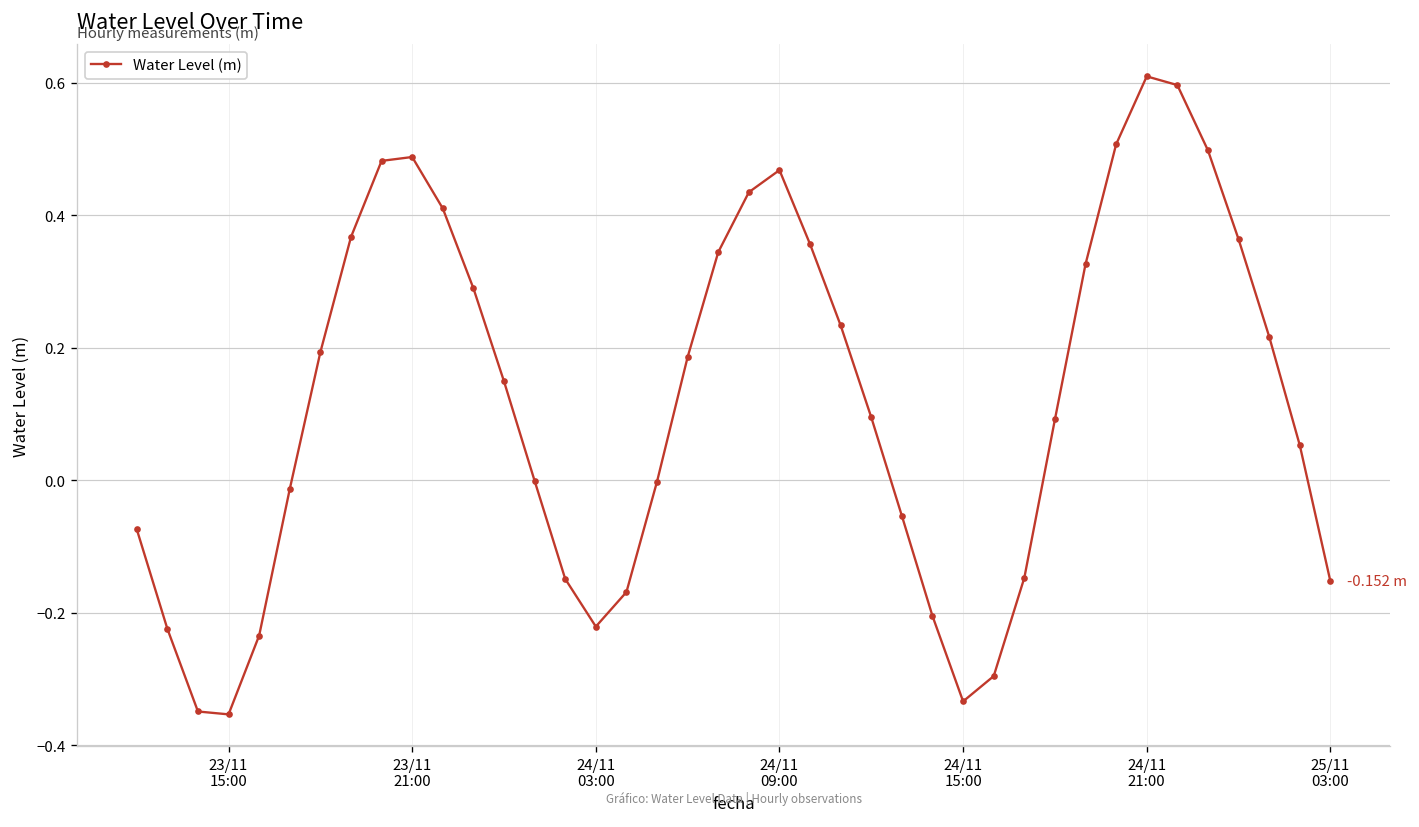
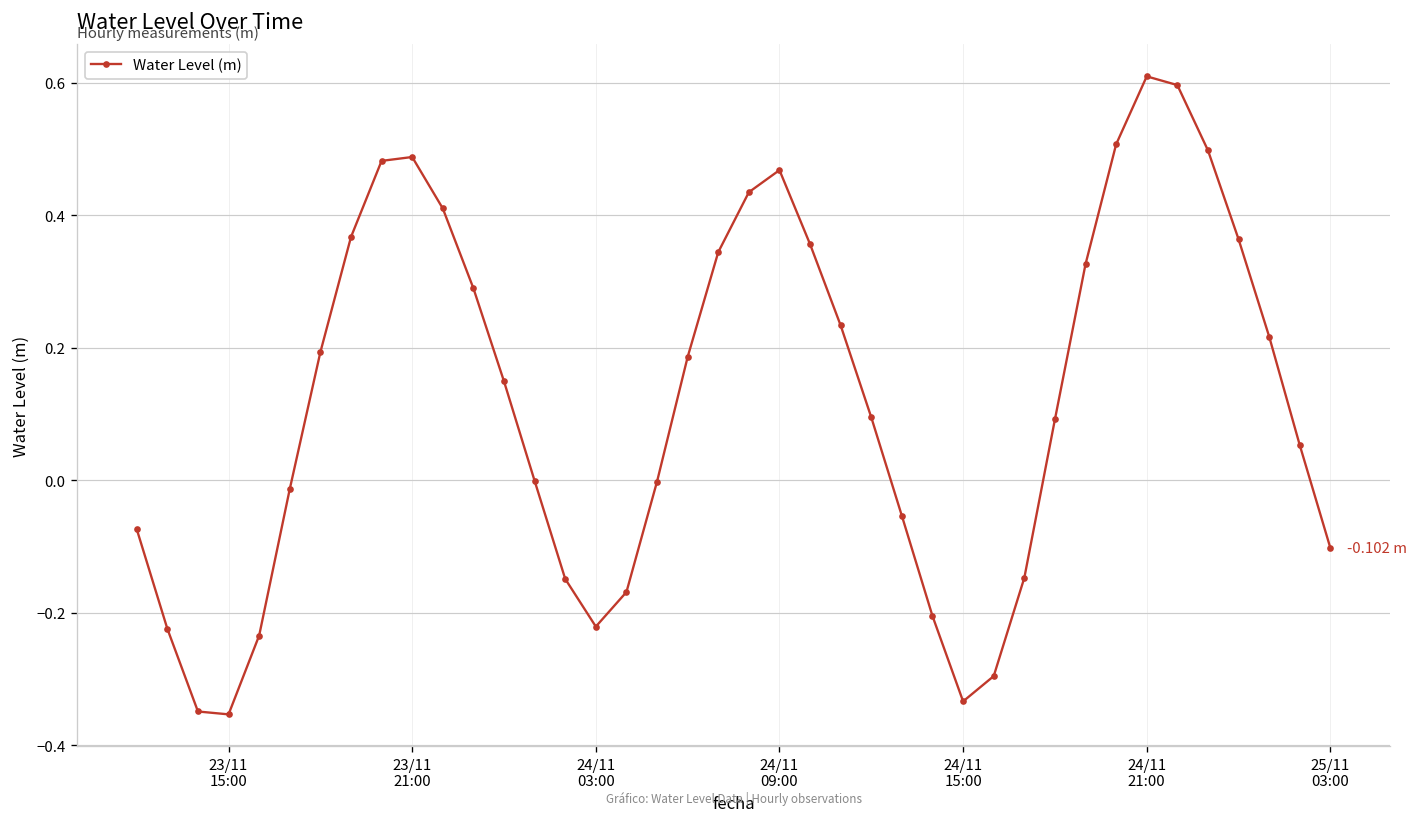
  {
-   "25/11 03:00": -0.152
+   "25/11 03:00": -0.102
  }
